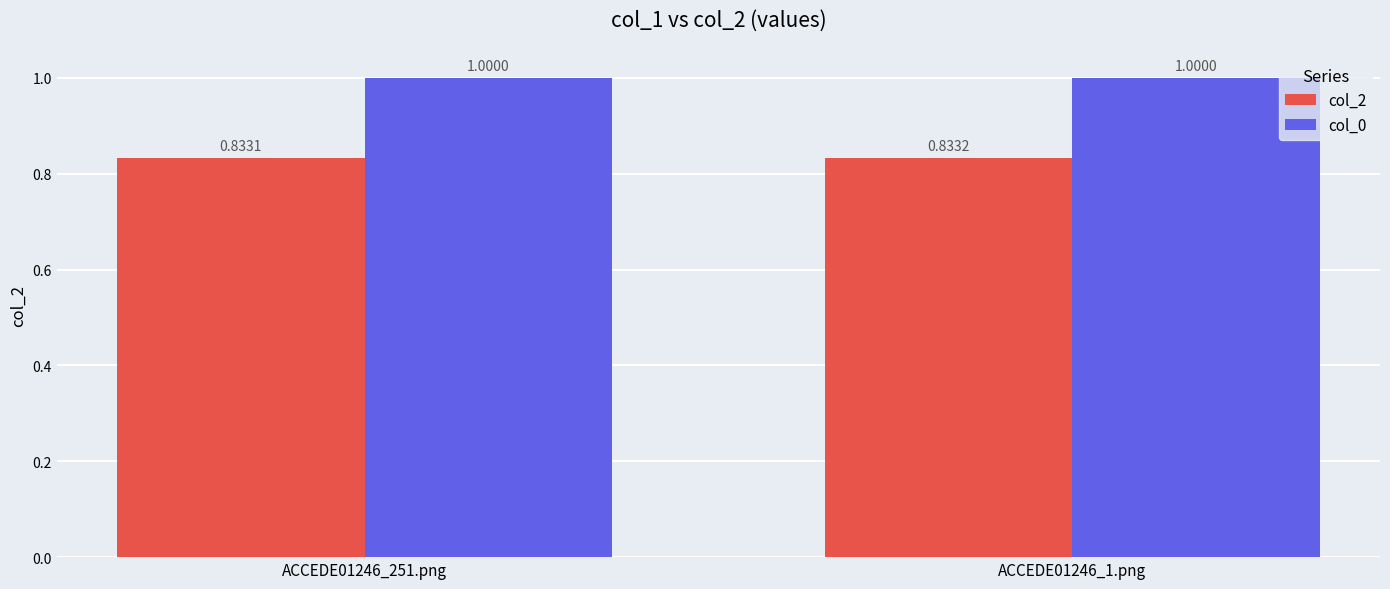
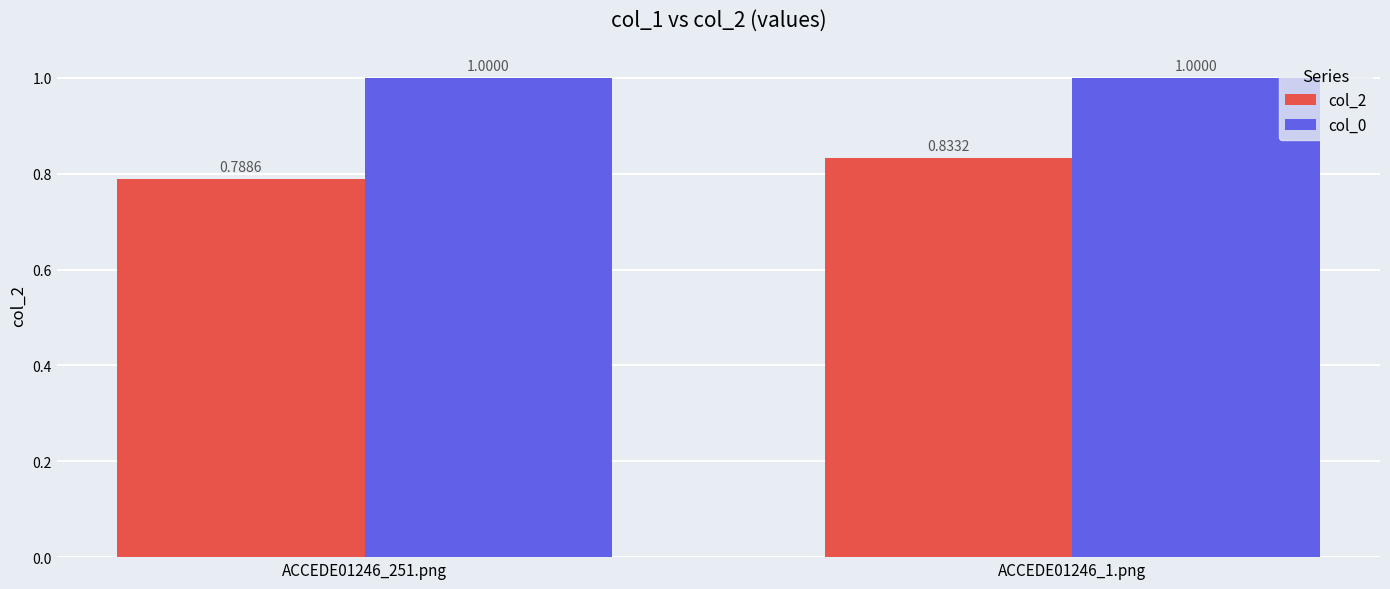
  {
    "col_2": {
-     "ACCEDE01246_251.png": 0.8331,
+     "ACCEDE01246_251.png": 0.7886,
      "ACCEDE01246_1.png": 0.8332
    },
    "col_0": {
      "ACCEDE01246_251.png": 1.0000,
      "ACCEDE01246_1.png": 1.0000
    }
  }
